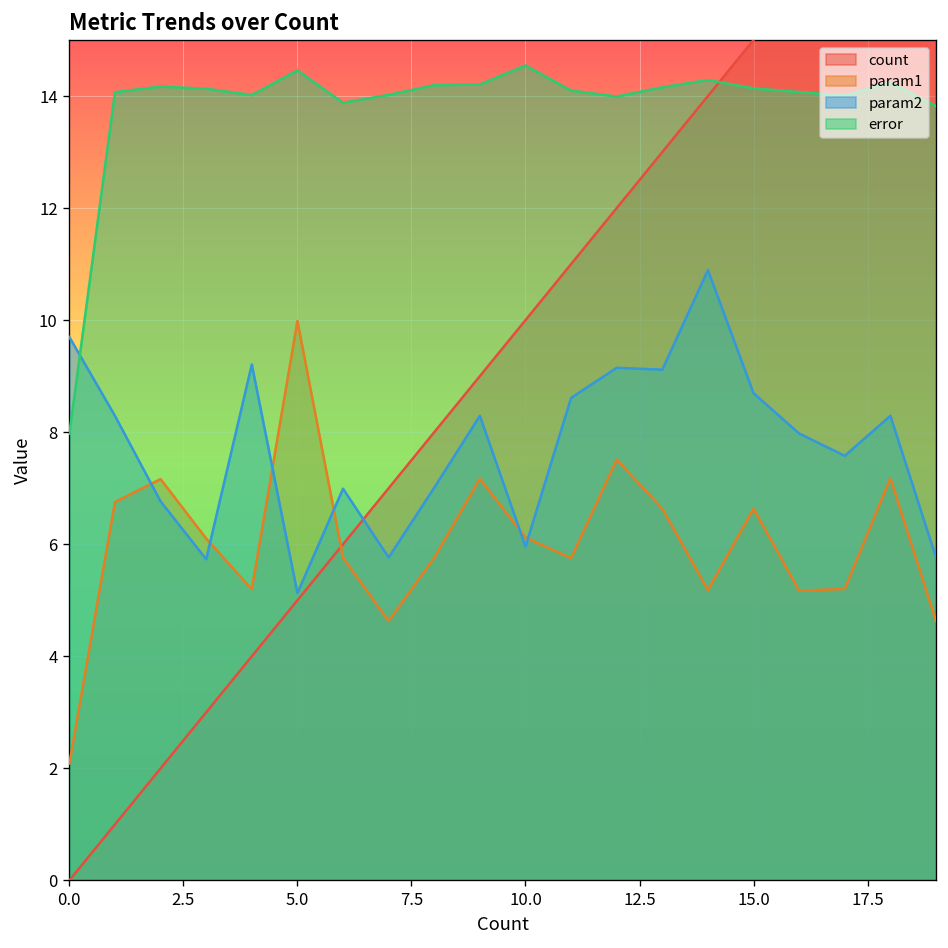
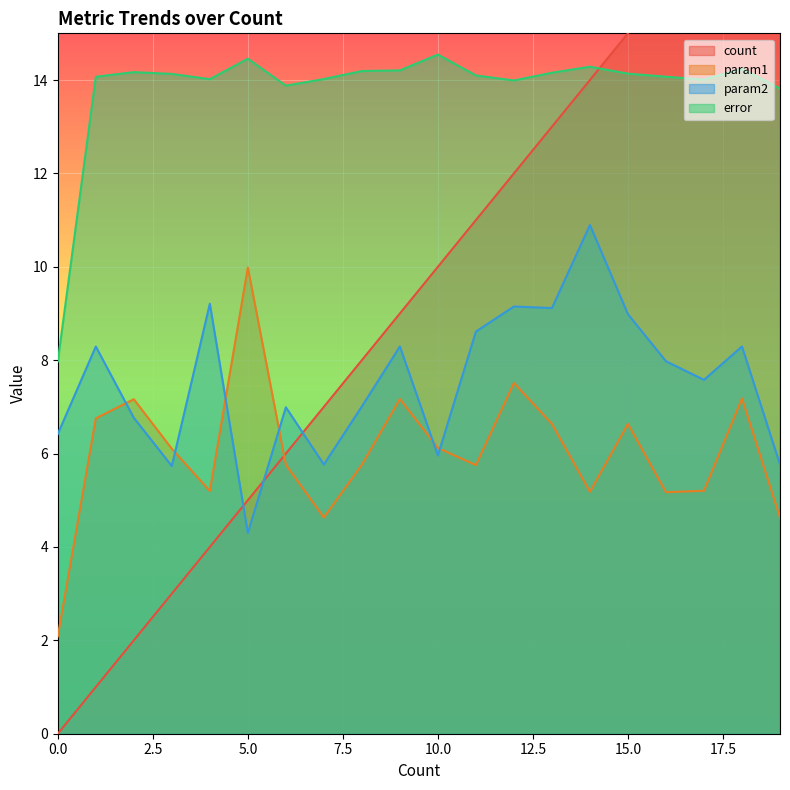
  {
    "param2": {
-     "0.0": 9.7,
-     "5.0": 5.1,
+     "0.0": 6.4,
+     "5.0": 4.3,
      "10.0": 6.0,
-     "15.0": 8.7
+     "15.0": 9.0
    },
    "error": {
      "0.0": 8.0,
      "5.0": 14.5,
      "10.0": 14.5,
      "15.0": 14.1
    }
  }
